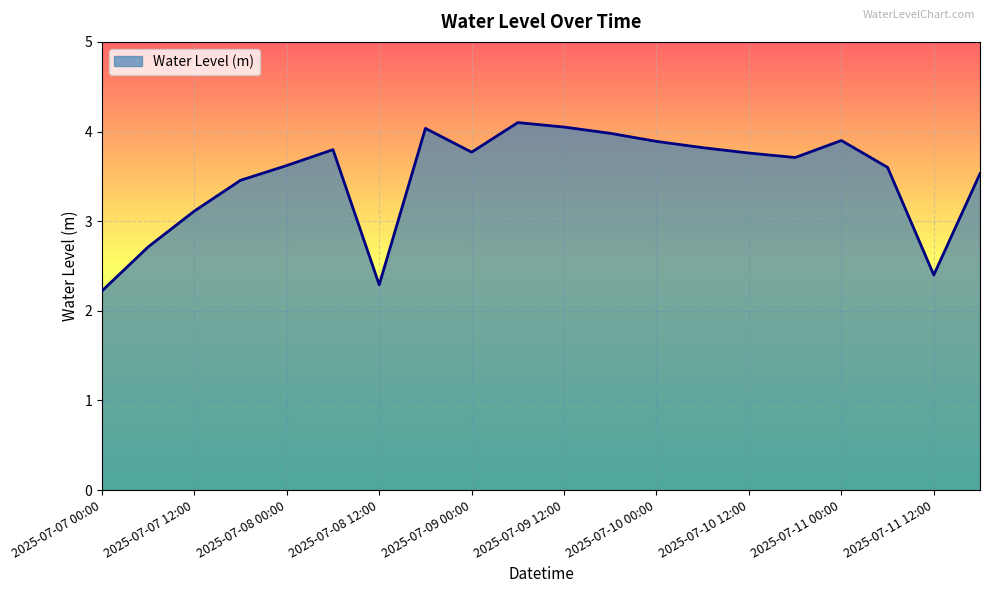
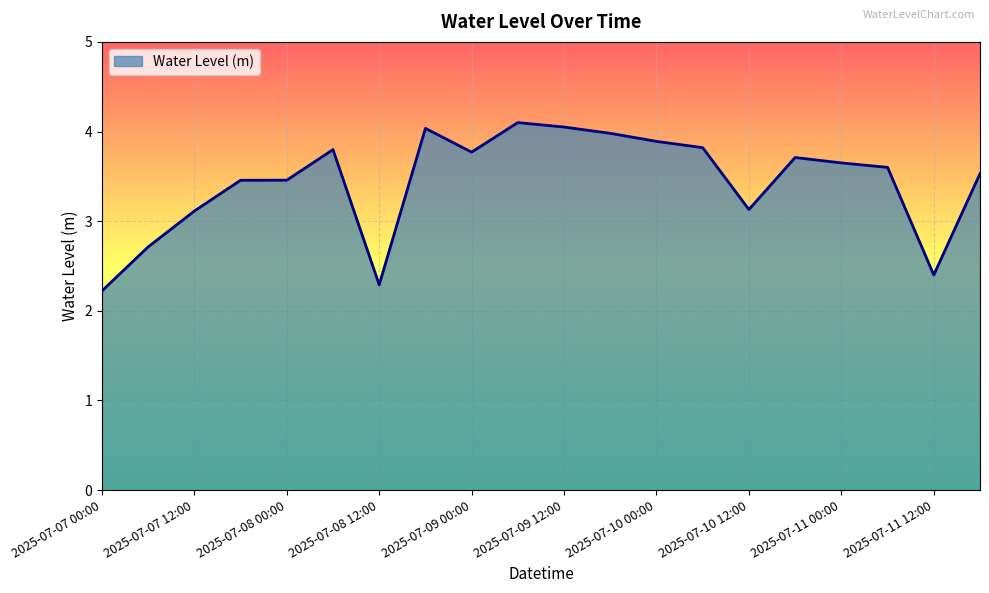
  {
    "2025-07-07 00:00": 2.2,
    "2025-07-07 12:00": 3.1,
-   "2025-07-08 00:00": 3.6,
+   "2025-07-08 00:00": 3.5,
    "2025-07-08 12:00": 2.3,
    "2025-07-09 00:00": 3.8,
    "2025-07-09 12:00": 4.1,
    "2025-07-10 00:00": 3.9,
-   "2025-07-10 12:00": 3.8,
-   "2025-07-11 00:00": 3.9,
+   "2025-07-10 12:00": 3.1,
+   "2025-07-11 00:00": 3.7,
    "2025-07-11 12:00": 2.4
  }
